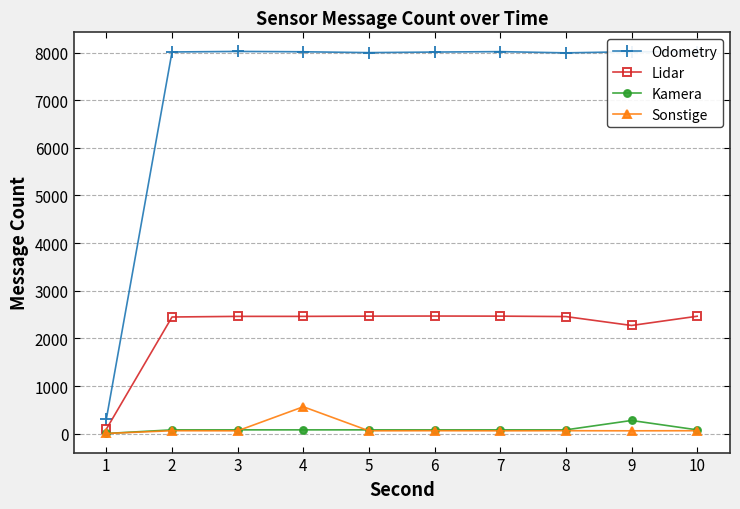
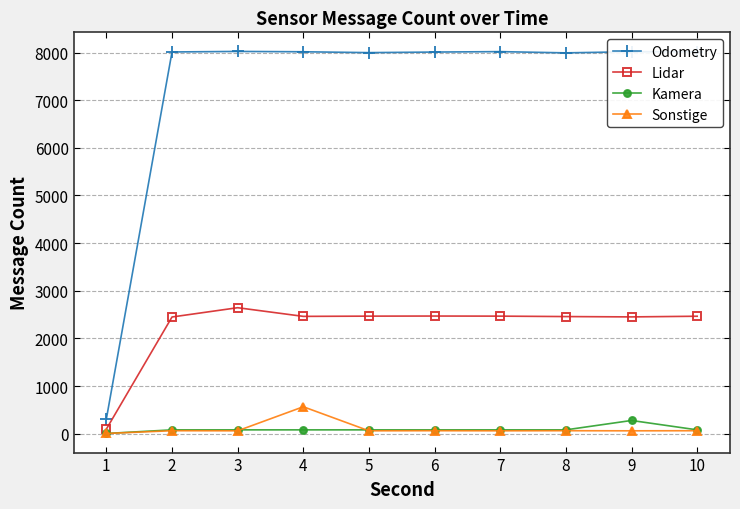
  {
    "Odometry": {
      "1": 300,
      "2": 8000,
      "3": 8000,
      "4": 8000,
      "5": 8000,
      "6": 8000,
      "7": 8000,
      "8": 8000
    },
    "Lidar": {
      "1": 100,
      "2": 2400,
-     "3": 2500,
+     "3": 2600,
      "4": 2500,
      "5": 2500,
      "6": 2500,
      "7": 2500,
      "8": 2500,
-     "9": 2300,
+     "9": 2500,
      "10": 2500
    },
    "Kamera": {
      "4": 100,
      "9": 300
    },
    "Sonstige": {
      "4": 600,
      "9": 100
    }
  }
